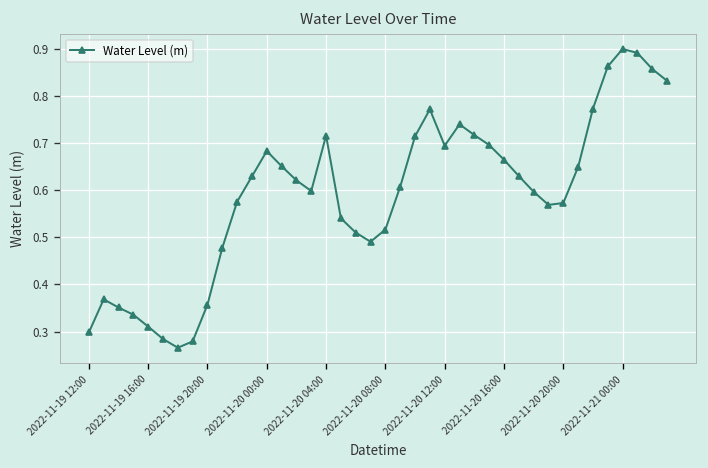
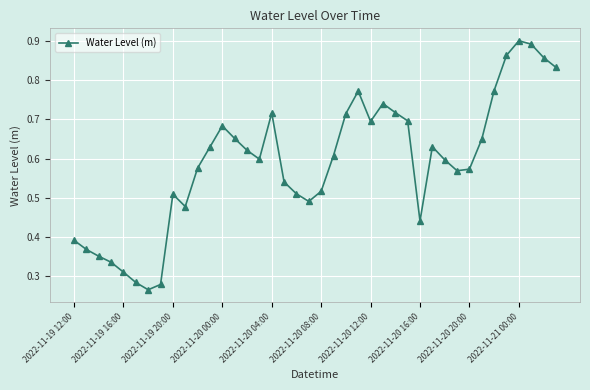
  {
-   "2022-11-19 12:00": 0.30,
+   "2022-11-19 12:00": 0.39,
    "2022-11-19 16:00": 0.31,
-   "2022-11-19 20:00": 0.36,
+   "2022-11-19 20:00": 0.51,
    "2022-11-20 00:00": 0.68,
    "2022-11-20 04:00": 0.72,
    "2022-11-20 08:00": 0.52,
    "2022-11-20 12:00": 0.69,
-   "2022-11-20 16:00": 0.66,
+   "2022-11-20 16:00": 0.44,
    "2022-11-20 20:00": 0.57,
    "2022-11-21 00:00": 0.90
  }
